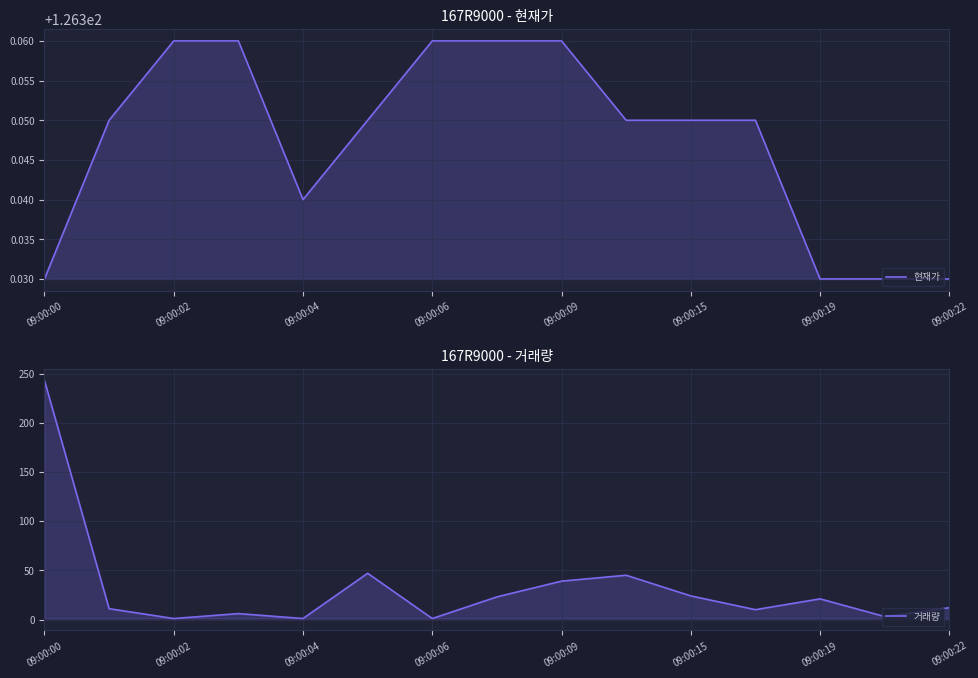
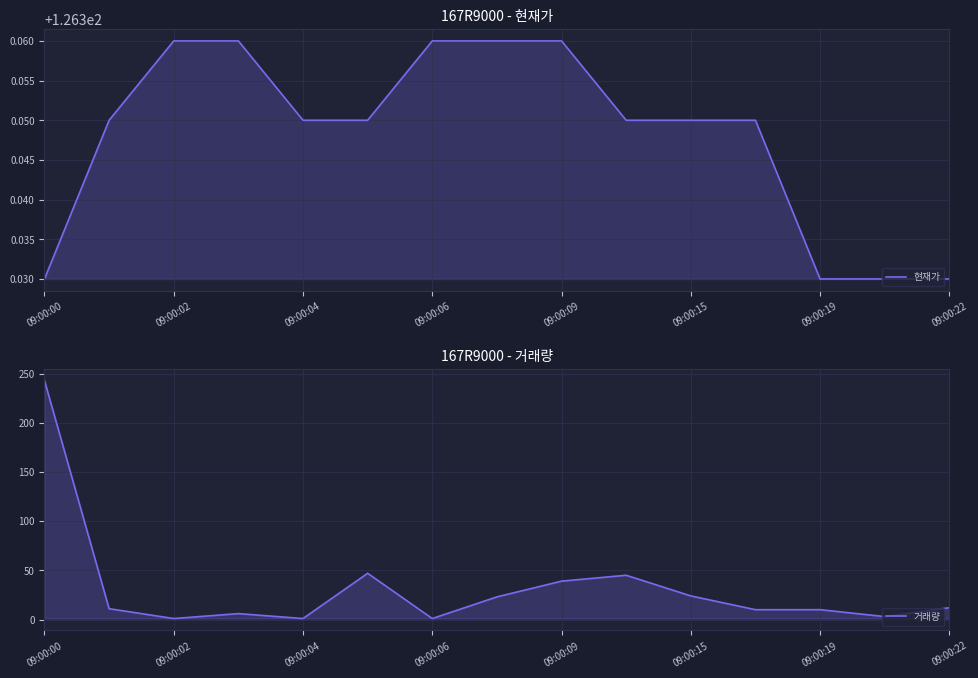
  {
    "167R9000 - 현재가": {
      "09:00:00": 126.33,
      "09:00:02": 126.36,
-     "09:00:04": 126.34,
+     "09:00:04": 126.35,
      "09:00:06": 126.36,
      "09:00:09": 126.36,
      "09:00:15": 126.35,
      "09:00:19": 126.33,
      "09:00:22": 126.33
    },
    "167R9000 - 거래량": {
      "09:00:00": 240,
      "09:00:02": 0,
      "09:00:04": 0,
      "09:00:06": 0,
      "09:00:09": 40,
      "09:00:15": 20,
-     "09:00:19": 20,
+     "09:00:19": 10,
      "09:00:22": 10
    }
  }
